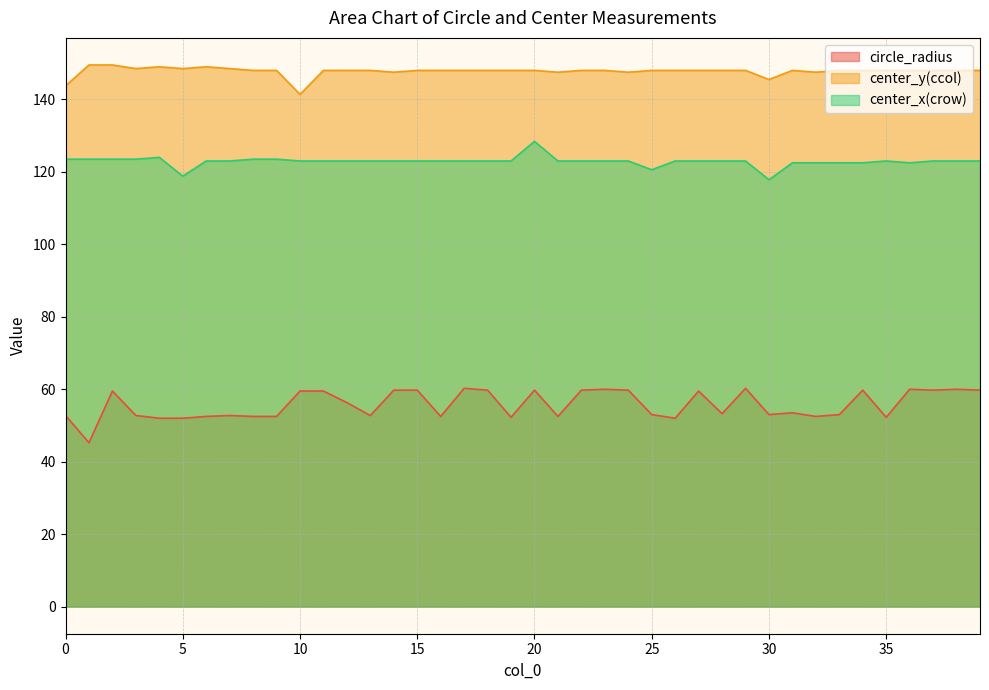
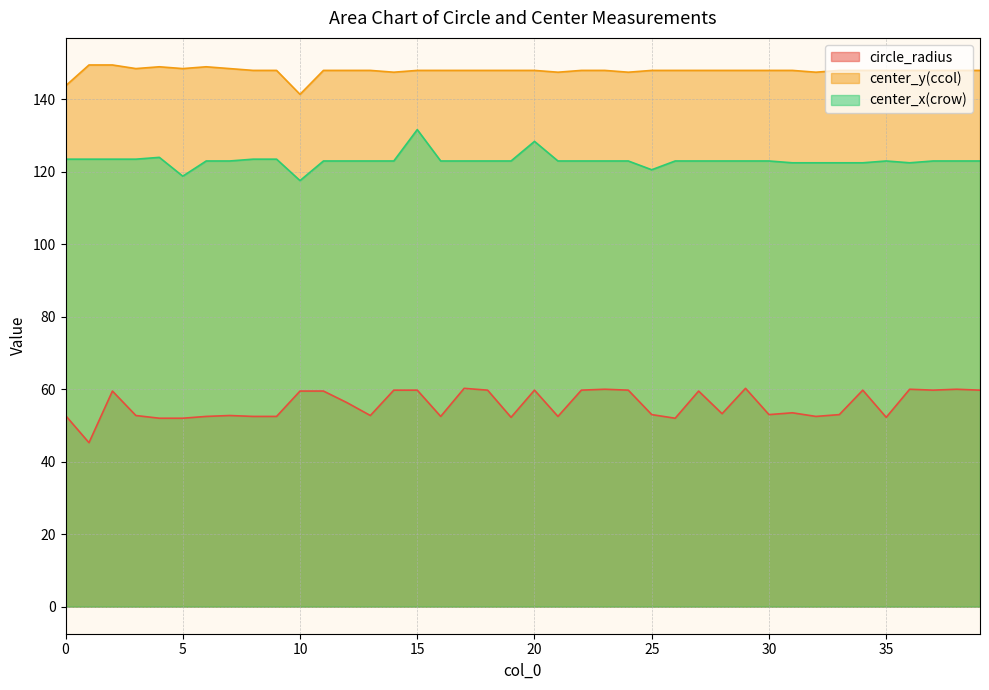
  {
    "circle_radius": {
      "0": 53,
      "5": 52,
      "10": 59,
      "15": 60,
      "20": 60,
      "25": 53,
      "30": 53,
      "35": 52
    },
    "center_y(ccol)": {
      "0": 144,
      "5": 149,
      "10": 141,
      "15": 148,
      "20": 148,
      "25": 148,
-     "30": 145
+     "30": 148
    },
    "center_x(crow)": {
      "0": 124,
      "5": 119,
-     "10": 123,
-     "15": 123,
+     "10": 118,
+     "15": 132,
      "20": 128,
      "25": 121,
-     "30": 118,
+     "30": 123,
      "35": 123
    }
  }
